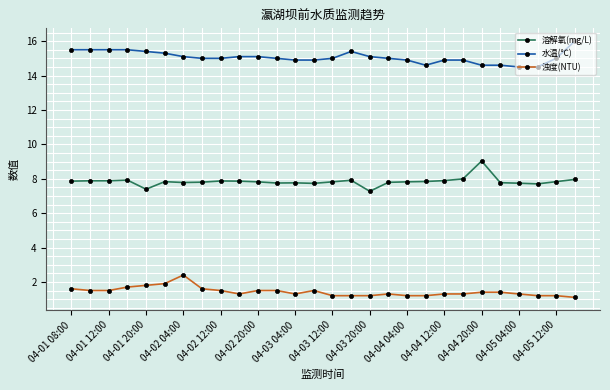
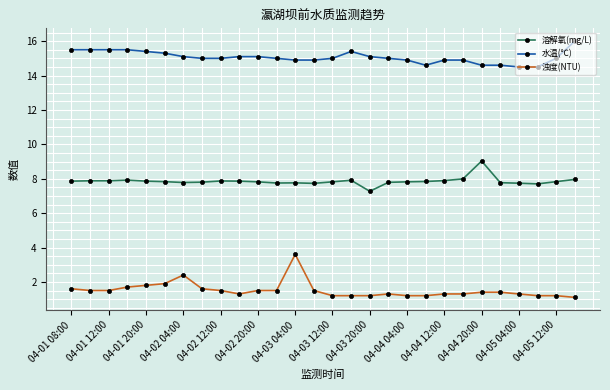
  {
    "溶解氧(mg/L)": {
      "04-01 08:00": 7.9,
-     "04-01 20:00": 7.4,
+     "04-01 20:00": 7.9,
      "04-02 04:00": 7.8,
      "04-02 12:00": 7.9,
      "04-02 20:00": 7.8,
      "04-03 04:00": 7.8,
      "04-03 12:00": 7.8,
      "04-03 20:00": 7.3,
      "04-04 04:00": 7.8,
      "04-04 12:00": 7.9,
      "04-04 20:00": 9.0,
      "04-05 04:00": 7.7,
      "04-05 12:00": 7.8
    },
    "水温(℃)": {
      "04-01 08:00": 15.5,
      "04-01 20:00": 15.4,
      "04-02 04:00": 15.1,
      "04-02 12:00": 15.0,
      "04-02 20:00": 15.1,
      "04-03 04:00": 14.9,
      "04-03 12:00": 15.0,
      "04-03 20:00": 15.1,
      "04-04 04:00": 14.9,
      "04-04 12:00": 14.9,
      "04-04 20:00": 14.6
    },
    "浊度(NTU)": {
      "04-01 08:00": 1.6,
      "04-01 20:00": 1.8,
      "04-02 04:00": 2.4,
      "04-02 12:00": 1.5,
      "04-02 20:00": 1.5,
-     "04-03 04:00": 1.3,
+     "04-03 04:00": 3.6,
      "04-03 12:00": 1.2,
      "04-03 20:00": 1.2,
      "04-04 04:00": 1.2,
      "04-04 12:00": 1.3,
      "04-04 20:00": 1.4,
      "04-05 04:00": 1.3,
      "04-05 12:00": 1.2
    }
  }
